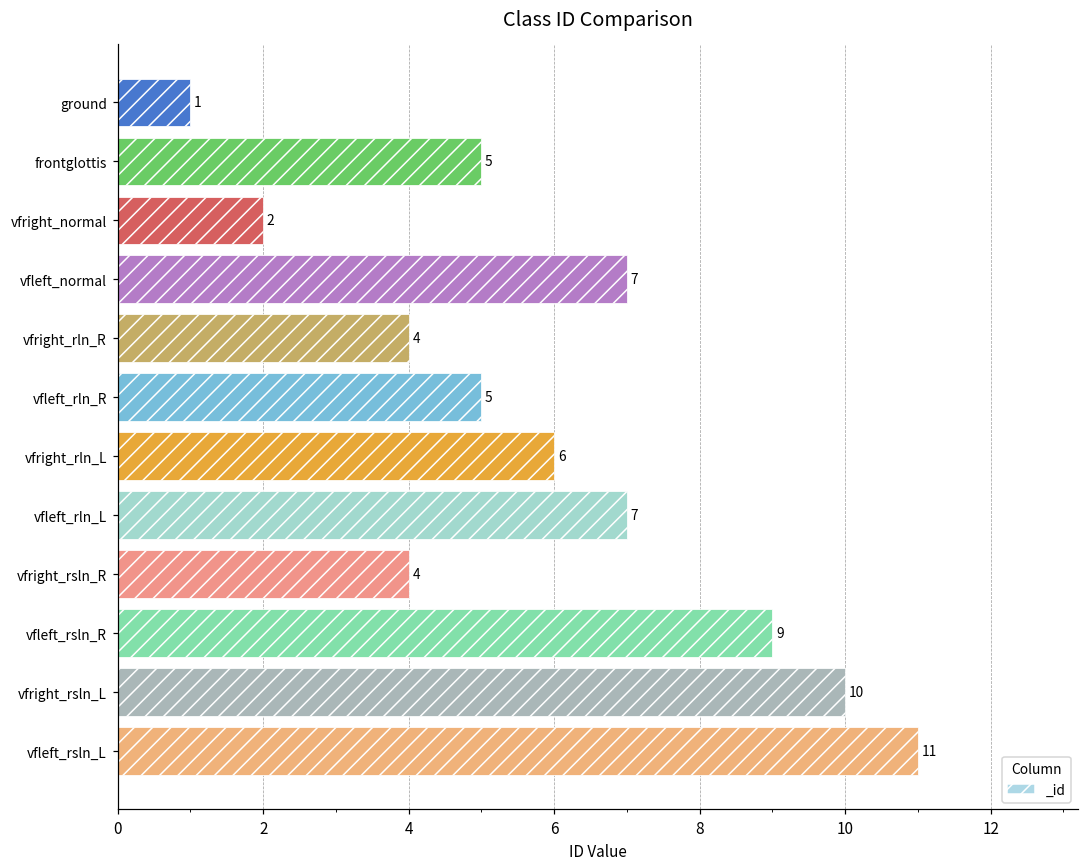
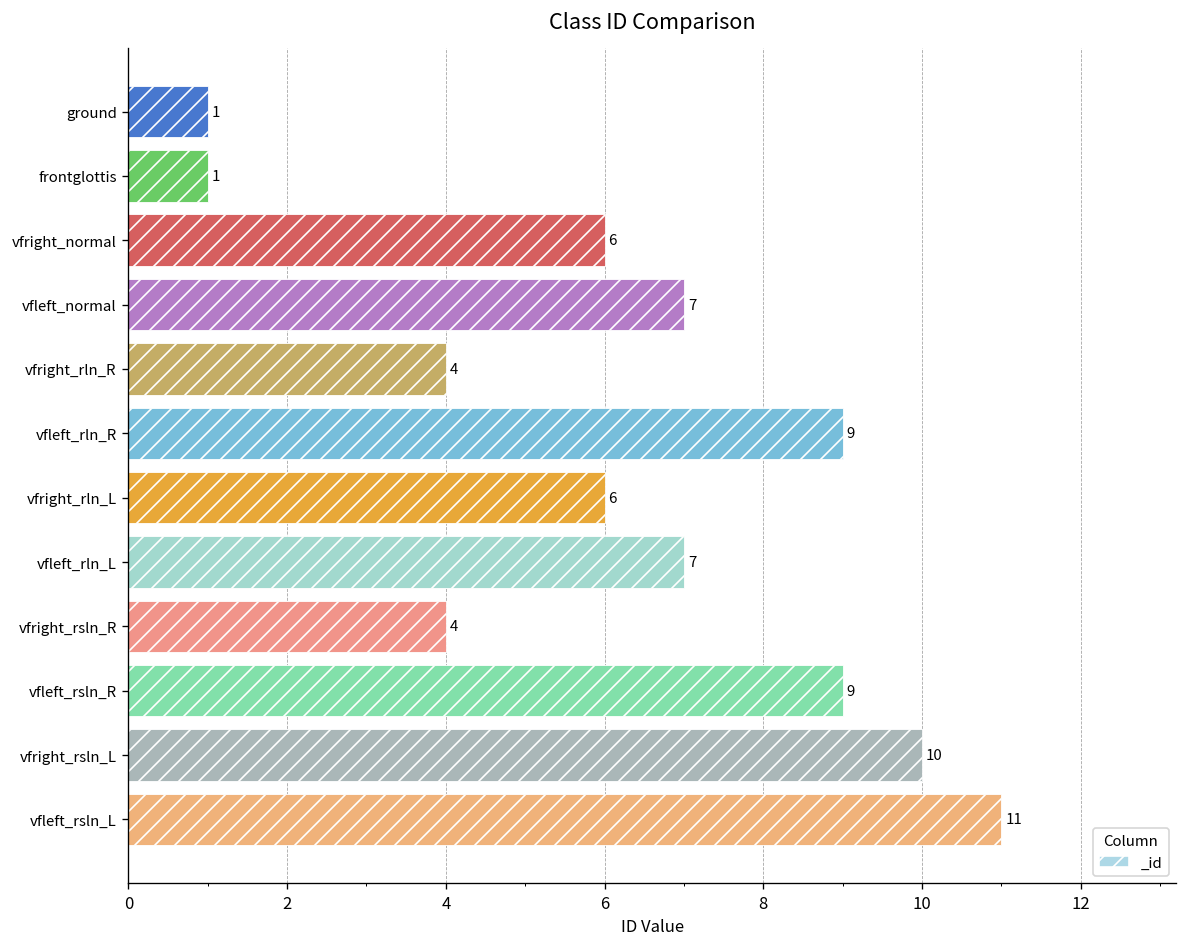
  {
    "ground": 1,
-   "frontglottis": 5,
-   "vfright_normal": 2,
+   "frontglottis": 1,
+   "vfright_normal": 6,
    "vfleft_normal": 7,
    "vfright_rln_R": 4,
-   "vfleft_rln_R": 5,
+   "vfleft_rln_R": 9,
    "vfright_rln_L": 6,
    "vfleft_rln_L": 7,
    "vfright_rsln_R": 4,
    "vfleft_rsln_R": 9,
    "vfright_rsln_L": 10,
    "vfleft_rsln_L": 11
  }
